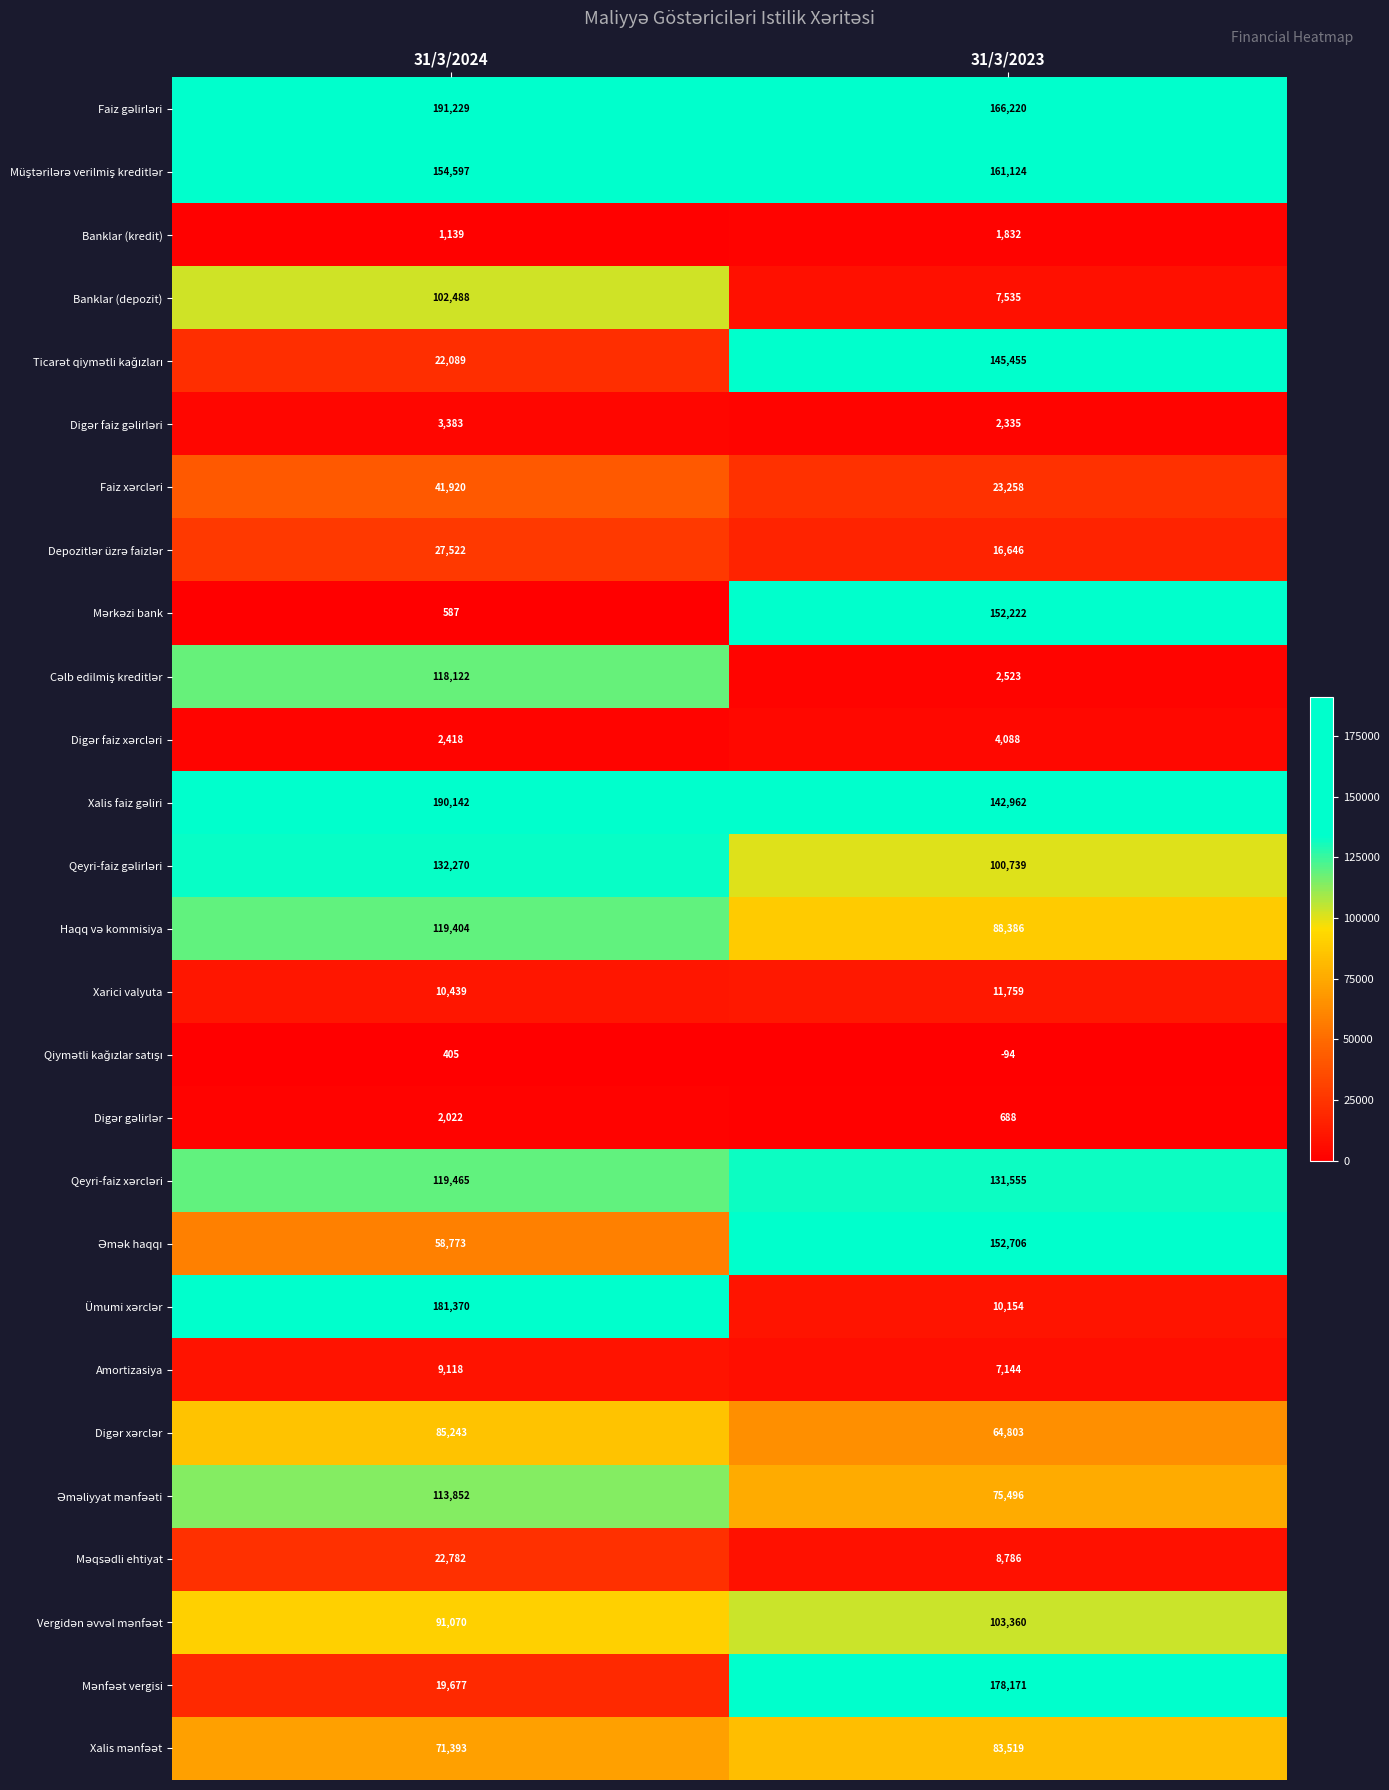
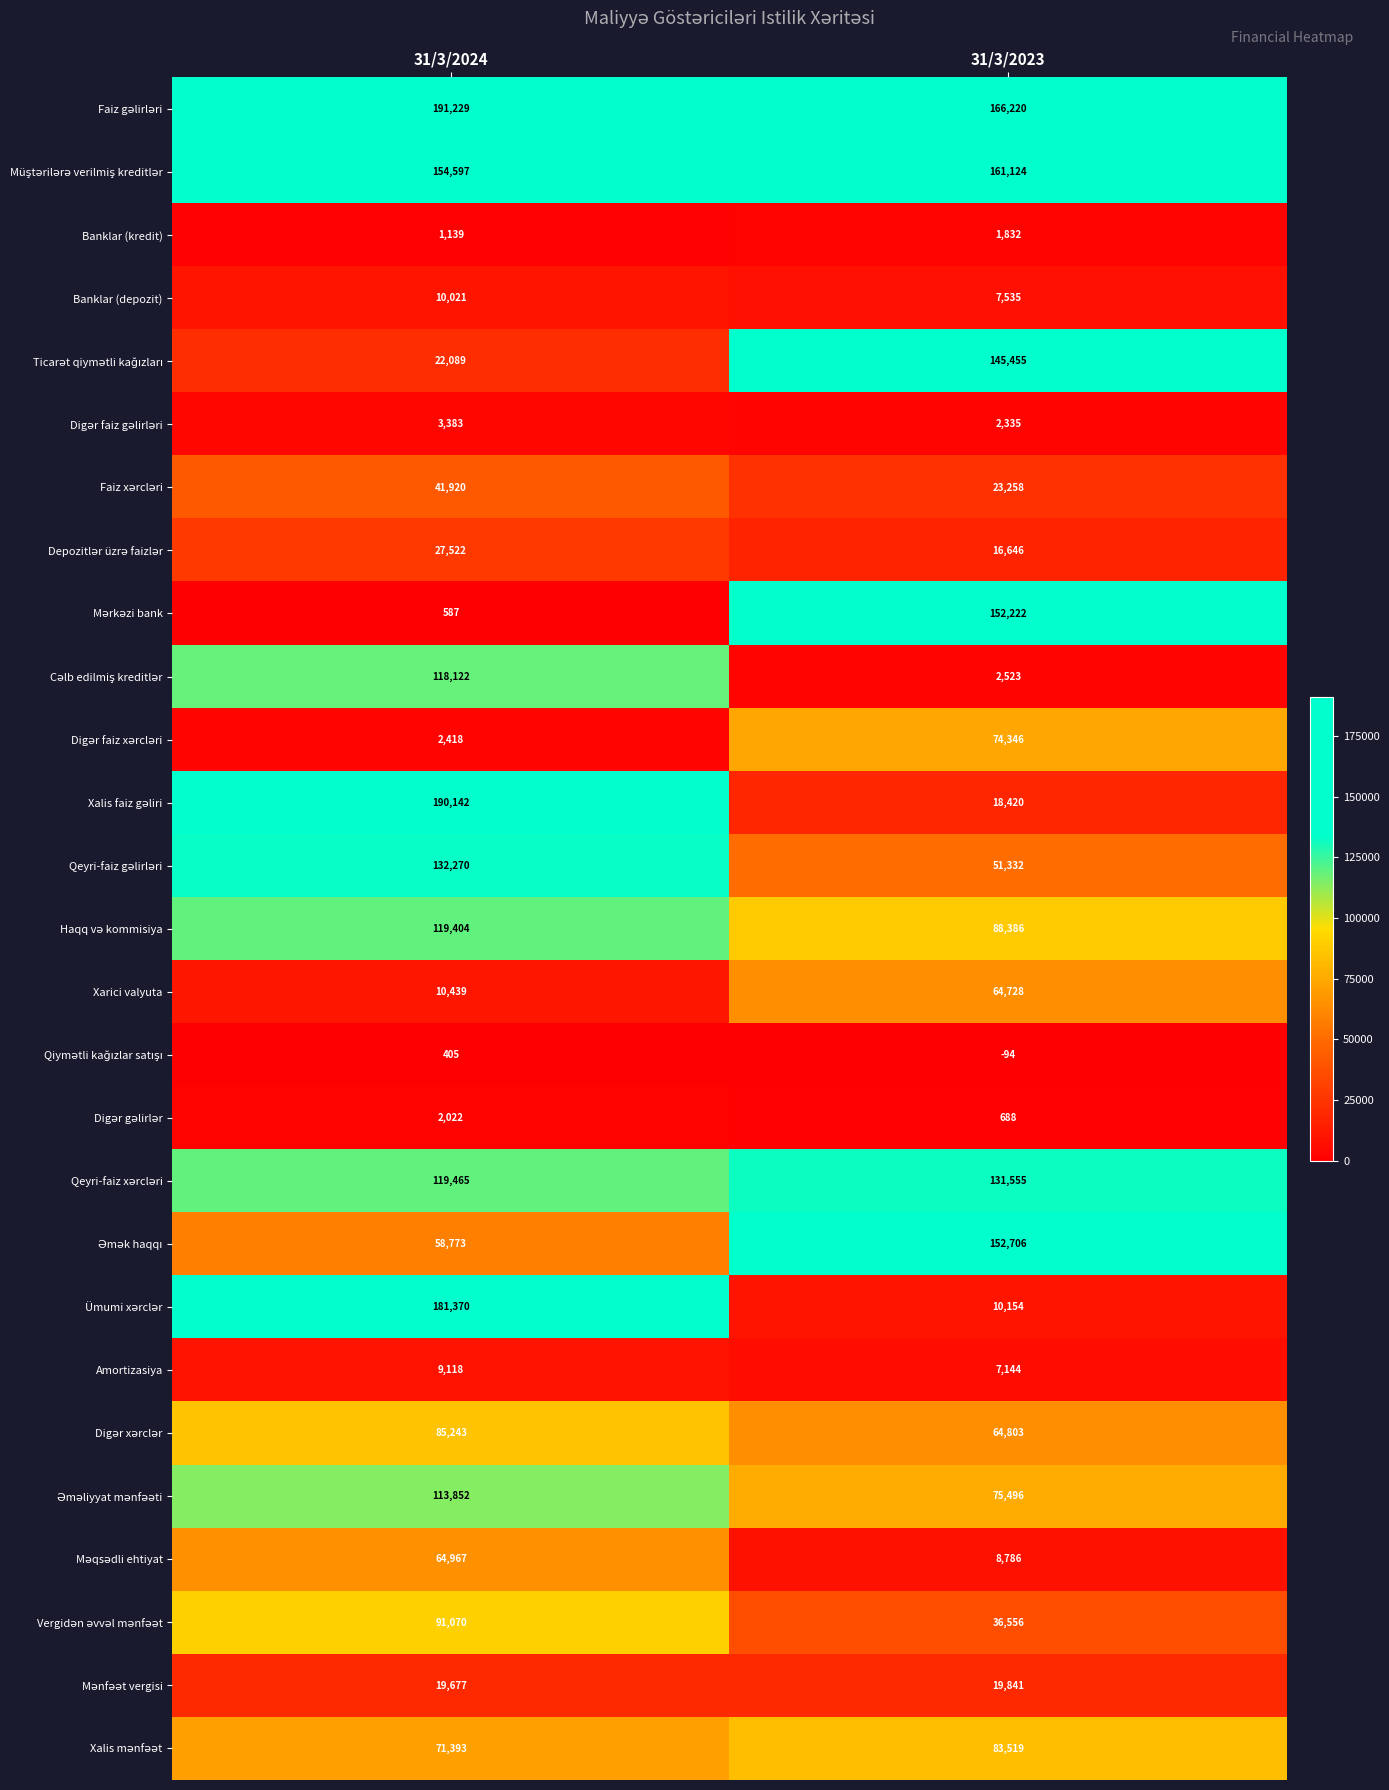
  {
    "Faiz gəlirləri": {
      "31/3/2024": "191,229",
      "31/3/2023": "166,220"
    },
    "Müştərilərə verilmiş kreditlər": {
      "31/3/2024": "154,597",
      "31/3/2023": "161,124"
    },
    "Banklar (kredit)": {
      "31/3/2024": "1,139",
      "31/3/2023": "1,832"
    },
    "Banklar (depozit)": {
-     "31/3/2024": "102,488",
+     "31/3/2024": "10,021",
      "31/3/2023": "7,535"
    },
    "Ticarət qiymətli kağızları": {
      "31/3/2024": "22,089",
      "31/3/2023": "145,455"
    },
    "Digər faiz gəlirləri": {
      "31/3/2024": "3,383",
      "31/3/2023": "2,335"
    },
    "Faiz xərcləri": {
      "31/3/2024": "41,920",
      "31/3/2023": "23,258"
    },
    "Depozitlər üzrə faizlər": {
      "31/3/2024": "27,522",
      "31/3/2023": "16,646"
    },
    "Mərkəzi bank": {
      "31/3/2024": "587",
      "31/3/2023": "152,222"
    },
    "Cəlb edilmiş kreditlər": {
      "31/3/2024": "118,122",
      "31/3/2023": "2,523"
    },
    "Digər faiz xərcləri": {
      "31/3/2024": "2,418",
-     "31/3/2023": "4,088"
+     "31/3/2023": "74,346"
    },
    "Xalis faiz gəliri": {
      "31/3/2024": "190,142",
-     "31/3/2023": "142,962"
+     "31/3/2023": "18,420"
    },
    "Qeyri-faiz gəlirləri": {
      "31/3/2024": "132,270",
-     "31/3/2023": "100,739"
+     "31/3/2023": "51,332"
    },
    "Haqq və kommisiya": {
      "31/3/2024": "119,404",
      "31/3/2023": "88,386"
    },
    "Xarici valyuta": {
      "31/3/2024": "10,439",
-     "31/3/2023": "11,759"
+     "31/3/2023": "64,728"
    },
    "Qiymətli kağızlar satışı": {
      "31/3/2024": "405",
      "31/3/2023": "-94"
    },
    "Digər gəlirlər": {
      "31/3/2024": "2,022",
      "31/3/2023": "688"
    },
    "Qeyri-faiz xərcləri": {
      "31/3/2024": "119,465",
      "31/3/2023": "131,555"
    },
    "Əmək haqqı": {
      "31/3/2024": "58,773",
      "31/3/2023": "152,706"
    },
    "Ümumi xərclər": {
      "31/3/2024": "181,370",
      "31/3/2023": "10,154"
    },
    "Amortizasiya": {
      "31/3/2024": "9,118",
      "31/3/2023": "7,144"
    },
    "Digər xərclər": {
      "31/3/2024": "85,243",
      "31/3/2023": "64,803"
    },
    "Əməliyyat mənfəəti": {
      "31/3/2024": "113,852",
      "31/3/2023": "75,496"
    },
    "Məqsədli ehtiyat": {
-     "31/3/2024": "22,782",
+     "31/3/2024": "64,967",
      "31/3/2023": "8,786"
    },
    "Vergidən əvvəl mənfəət": {
      "31/3/2024": "91,070",
-     "31/3/2023": "103,360"
+     "31/3/2023": "36,556"
    },
    "Mənfəət vergisi": {
      "31/3/2024": "19,677",
-     "31/3/2023": "178,171"
+     "31/3/2023": "19,841"
    },
    "Xalis mənfəət": {
      "31/3/2024": "71,393",
      "31/3/2023": "83,519"
    }
  }
